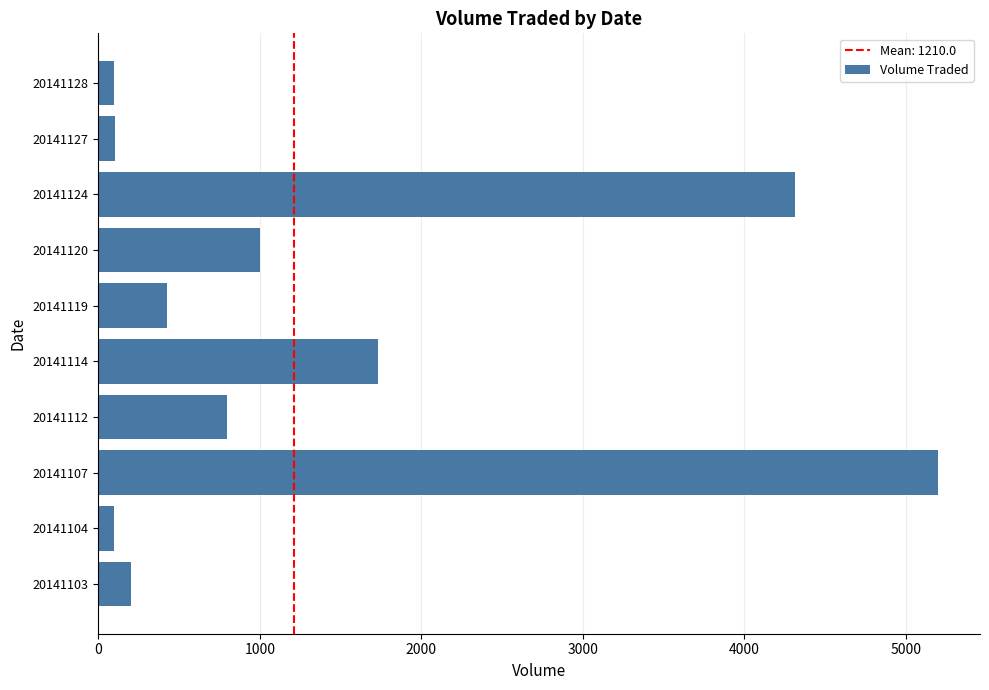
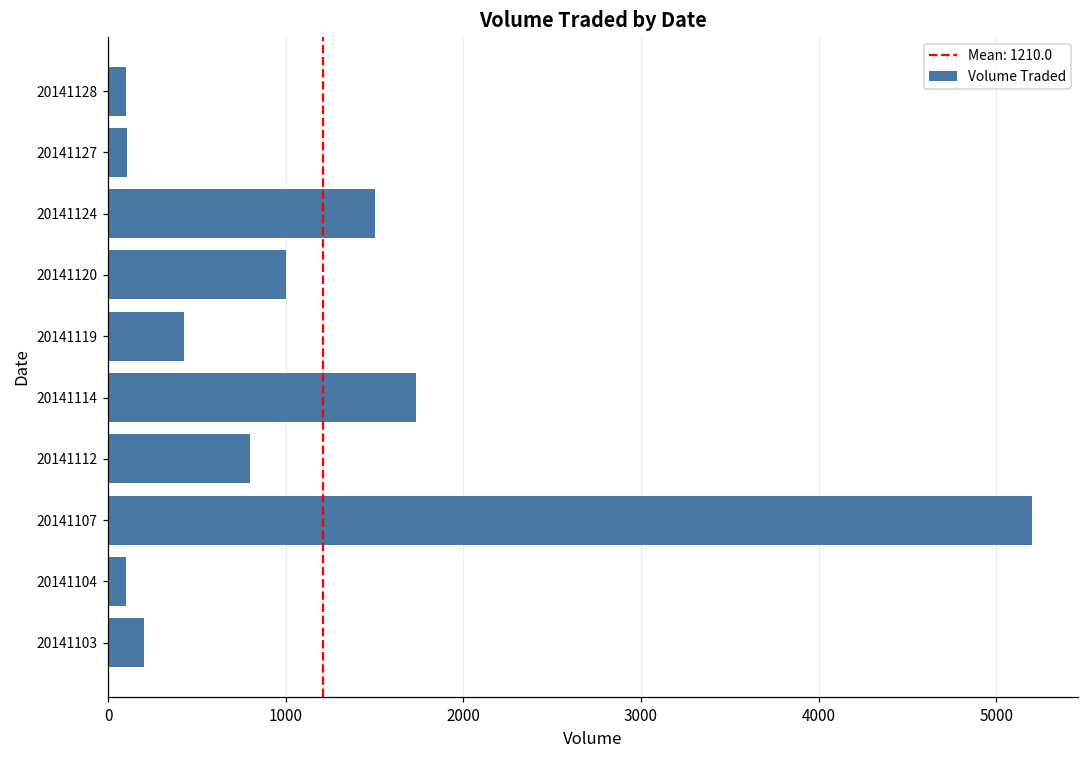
  {
    "20141128": 100,
    "20141127": 110,
-   "20141124": 4310,
+   "20141124": 1500,
    "20141120": 1000,
    "20141119": 430,
    "20141114": 1730,
    "20141112": 800,
    "20141107": 5200,
    "20141104": 100,
    "20141103": 200
  }
